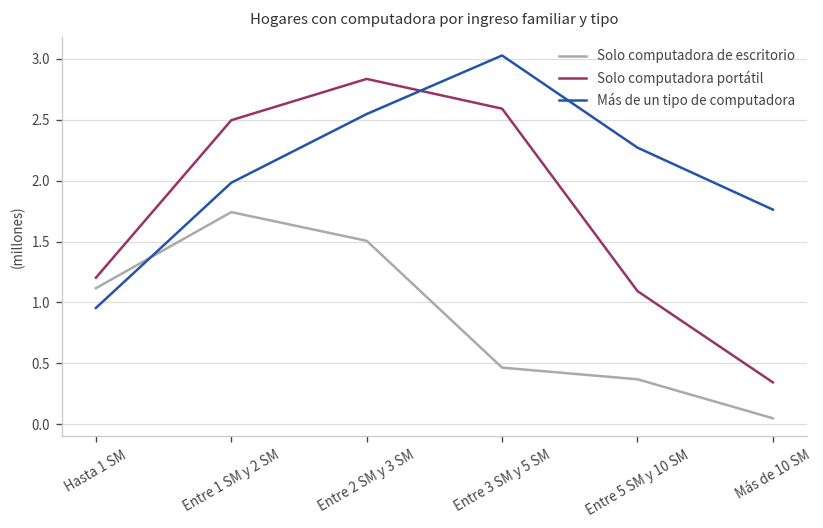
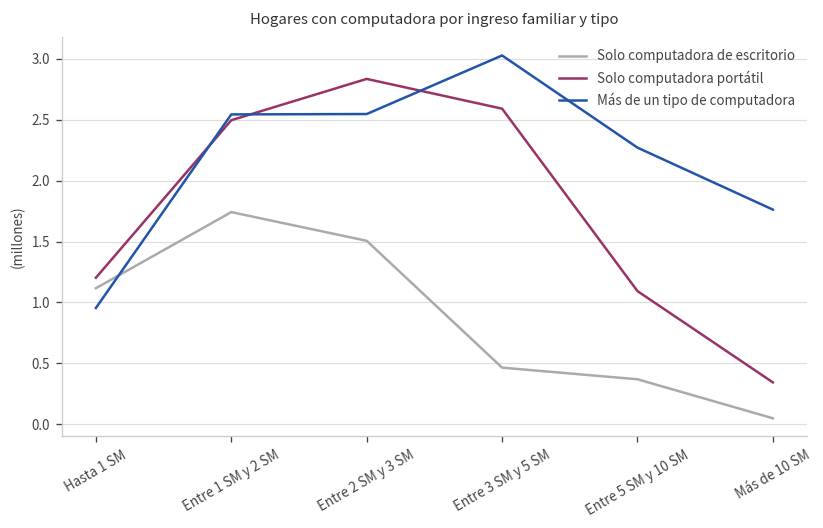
  {
    "Solo computadora de escritorio": {
      "Hasta 1 SM": 1.12,
      "Entre 1 SM y 2 SM": 1.74,
      "Entre 2 SM y 3 SM": 1.51,
      "Entre 3 SM y 5 SM": 0.47,
      "Entre 5 SM y 10 SM": 0.37,
      "Más de 10 SM": 0.05
    },
    "Solo computadora portátil": {
      "Hasta 1 SM": 1.20,
      "Entre 1 SM y 2 SM": 2.50,
      "Entre 2 SM y 3 SM": 2.83,
      "Entre 3 SM y 5 SM": 2.59,
      "Entre 5 SM y 10 SM": 1.09,
      "Más de 10 SM": 0.34
    },
    "Más de un tipo de computadora": {
      "Hasta 1 SM": 0.95,
-     "Entre 1 SM y 2 SM": 1.98,
+     "Entre 1 SM y 2 SM": 2.54,
      "Entre 2 SM y 3 SM": 2.55,
      "Entre 3 SM y 5 SM": 3.03,
      "Entre 5 SM y 10 SM": 2.27,
      "Más de 10 SM": 1.76
    }
  }
